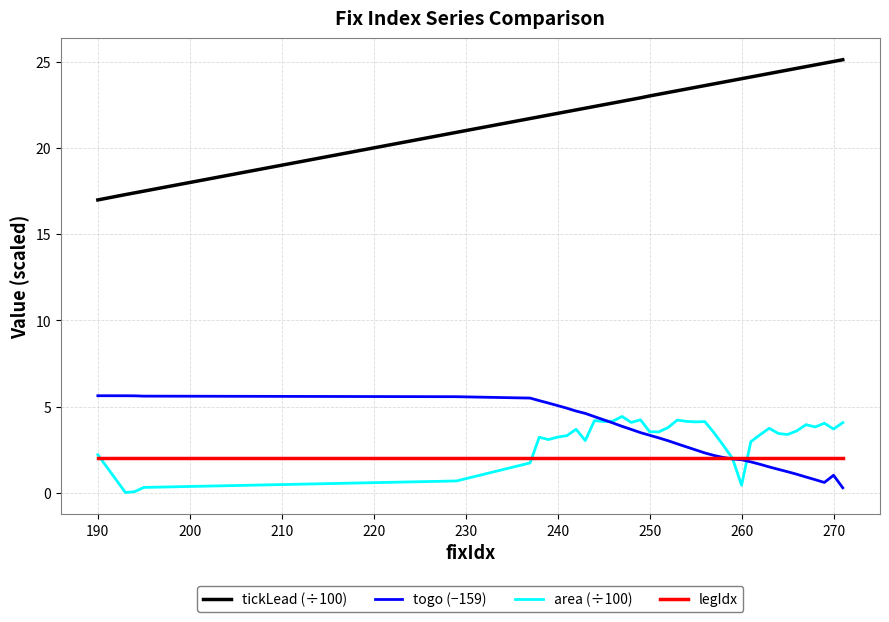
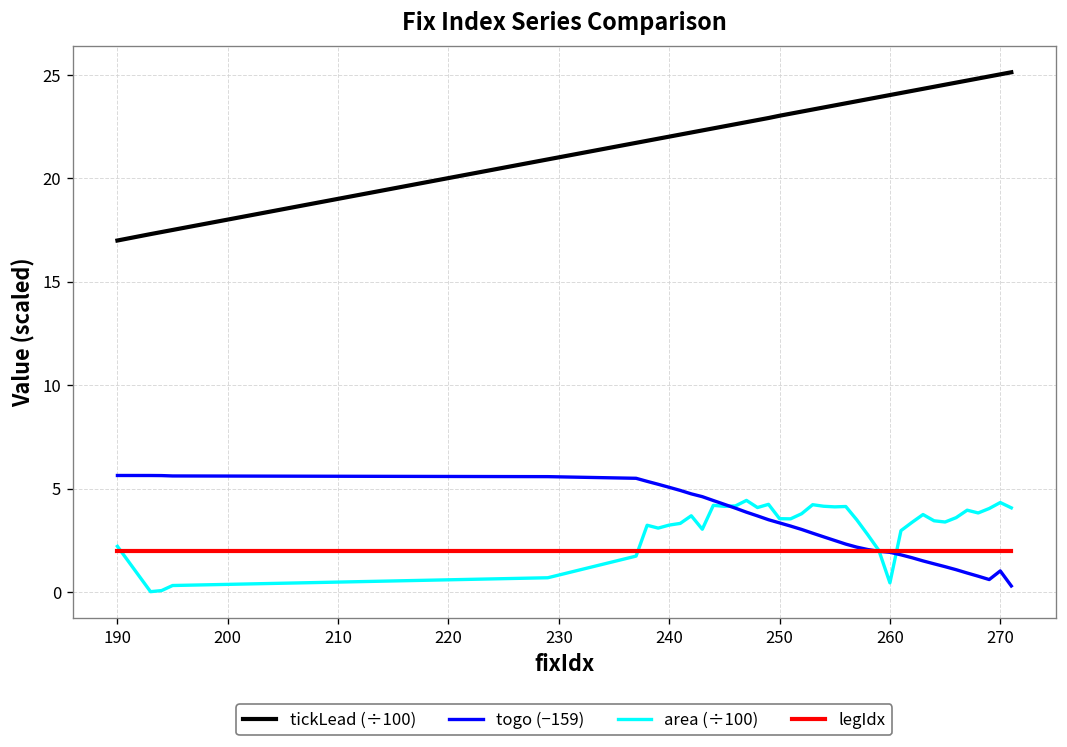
  {
    "tickLead (÷100)": {
      "190": 17.0,
      "240": 22.0,
      "250": 23.0,
      "260": 24.0,
      "270": 25.0
    },
    "togo (−159)": {
      "190": 5.6,
      "240": 5.1,
      "250": 3.3,
      "270": 1.0
    },
    "area (÷100)": {
      "190": 2.2,
      "240": 3.2,
      "250": 3.5,
      "260": 0.4,
-     "270": 3.7
+     "270": 4.3
    },
    "legIdx": {
      "190": 2.0,
      "240": 2.0,
      "250": 2.0,
      "270": 2.0
    }
  }
